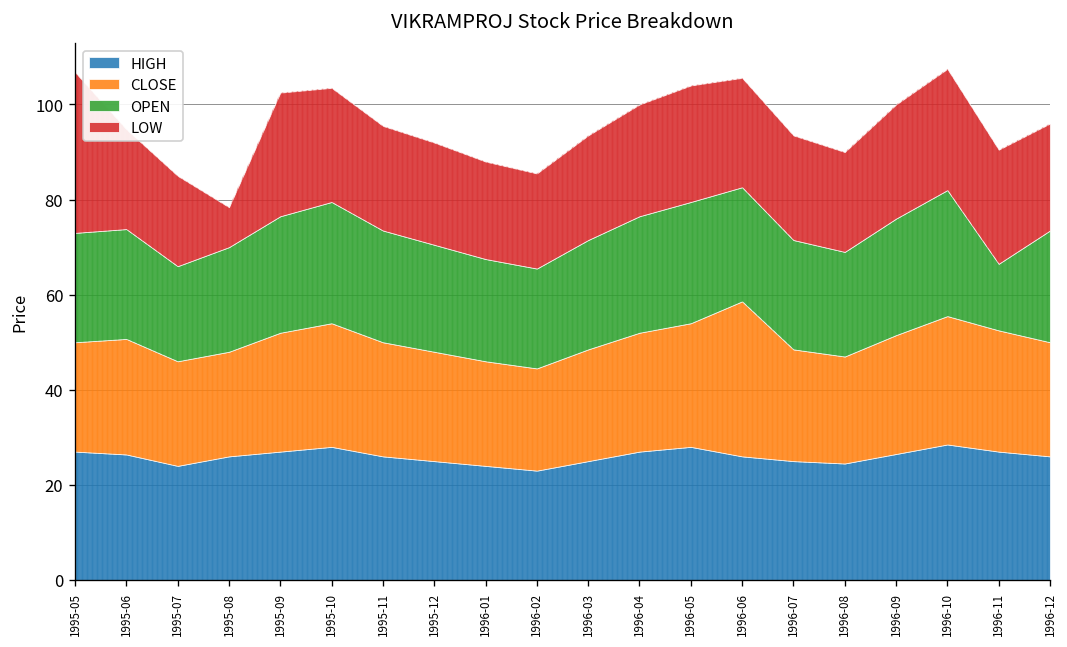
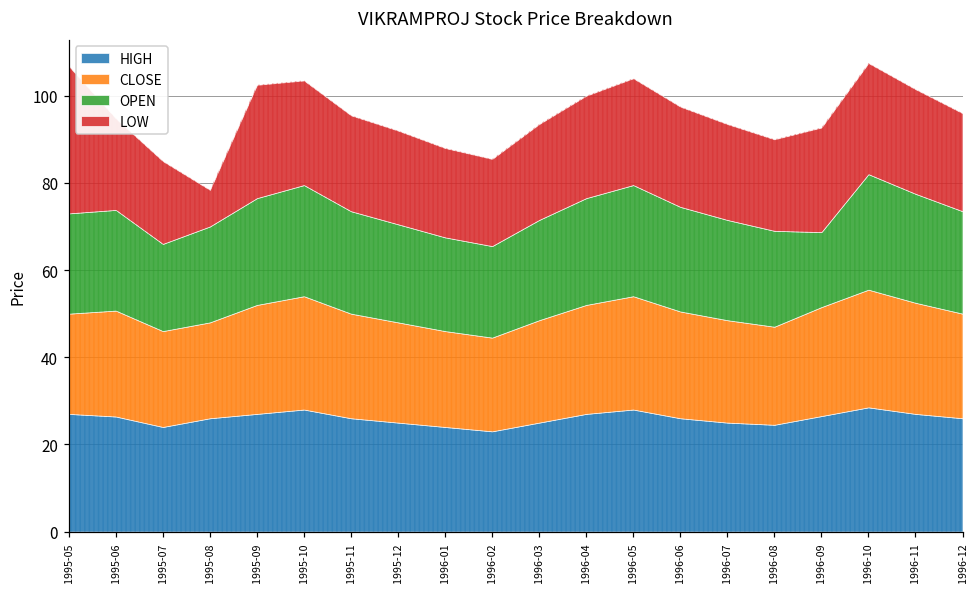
  {
    "CLOSE": {
-     "1996-06": 33
+     "1996-06": 25
    },
    "OPEN": {
-     "1996-09": 25,
-     "1996-11": 14
+     "1996-09": 17,
+     "1996-11": 25
    },
    "LOW": {
      "1995-05": 34,
      "1995-07": 19,
      "1995-08": 8,
      "1995-09": 26,
      "1995-10": 24,
      "1995-11": 22,
      "1995-12": 22,
      "1996-01": 21,
      "1996-02": 20,
      "1996-03": 22,
      "1996-04": 24,
      "1996-05": 25,
      "1996-06": 23,
      "1996-07": 22,
      "1996-08": 21,
      "1996-09": 24,
      "1996-10": 26,
      "1996-11": 24,
      "1996-12": 23
    }
  }
